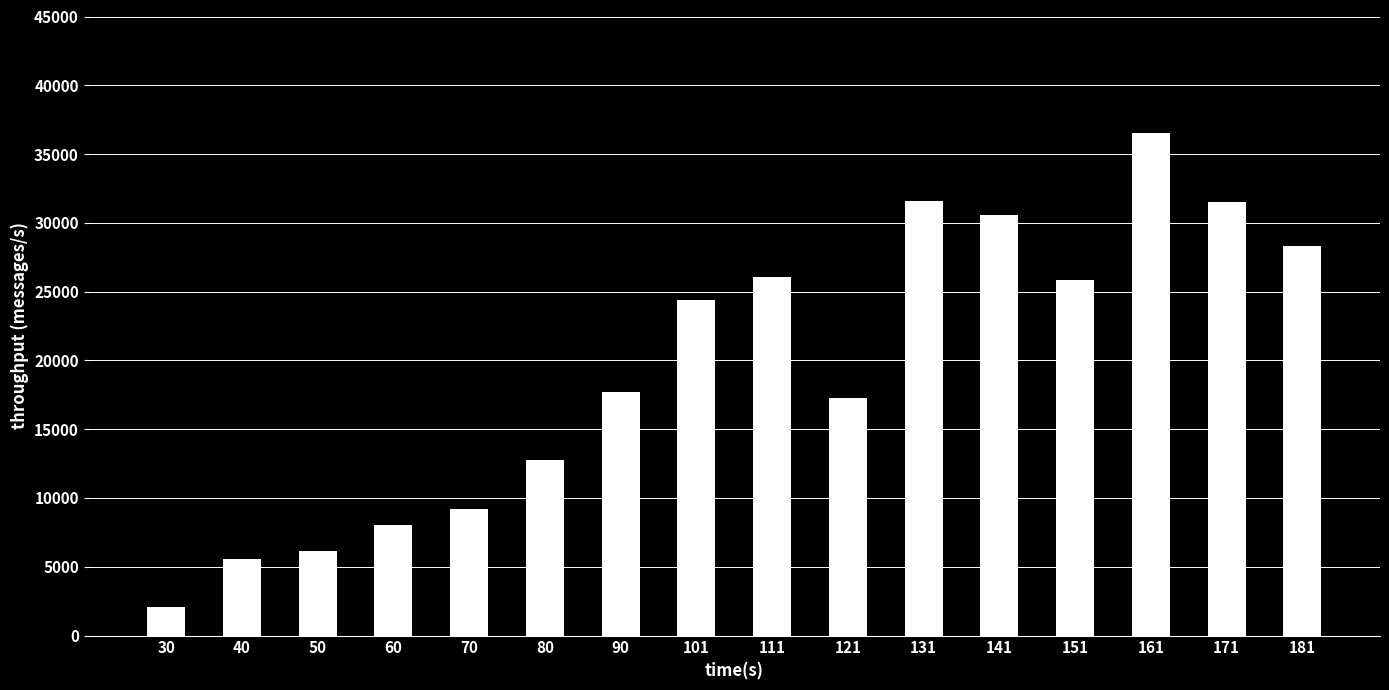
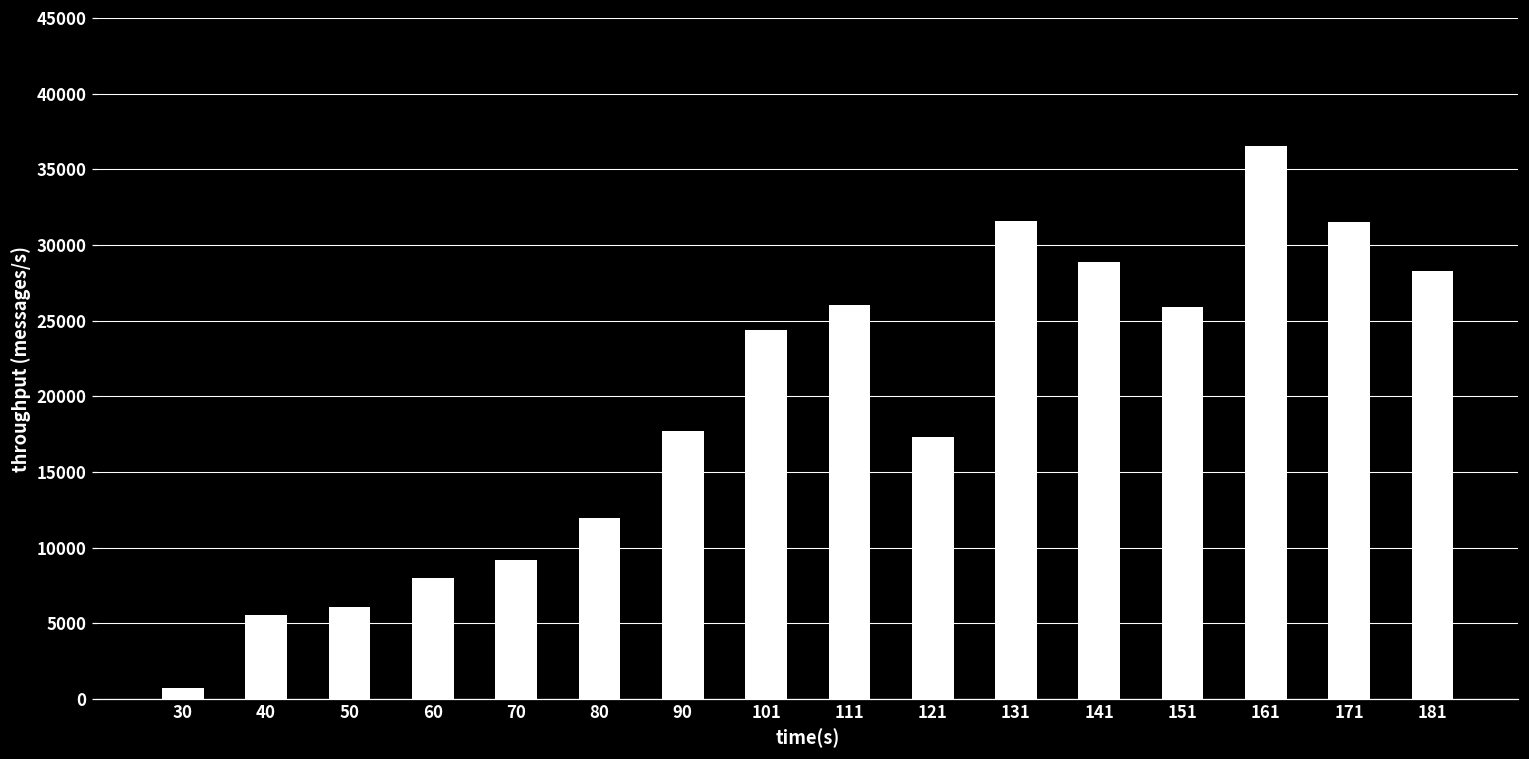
  {
-   "30": 2100,
+   "30": 700,
    "40": 5600,
    "50": 6100,
    "60": 8000,
    "70": 9200,
-   "80": 12700,
+   "80": 12000,
    "90": 17700,
    "101": 24400,
    "111": 26100,
    "121": 17300,
    "131": 31600,
-   "141": 30600,
+   "141": 28900,
    "151": 25900,
    "161": 36500,
    "171": 31500,
    "181": 28300
  }
